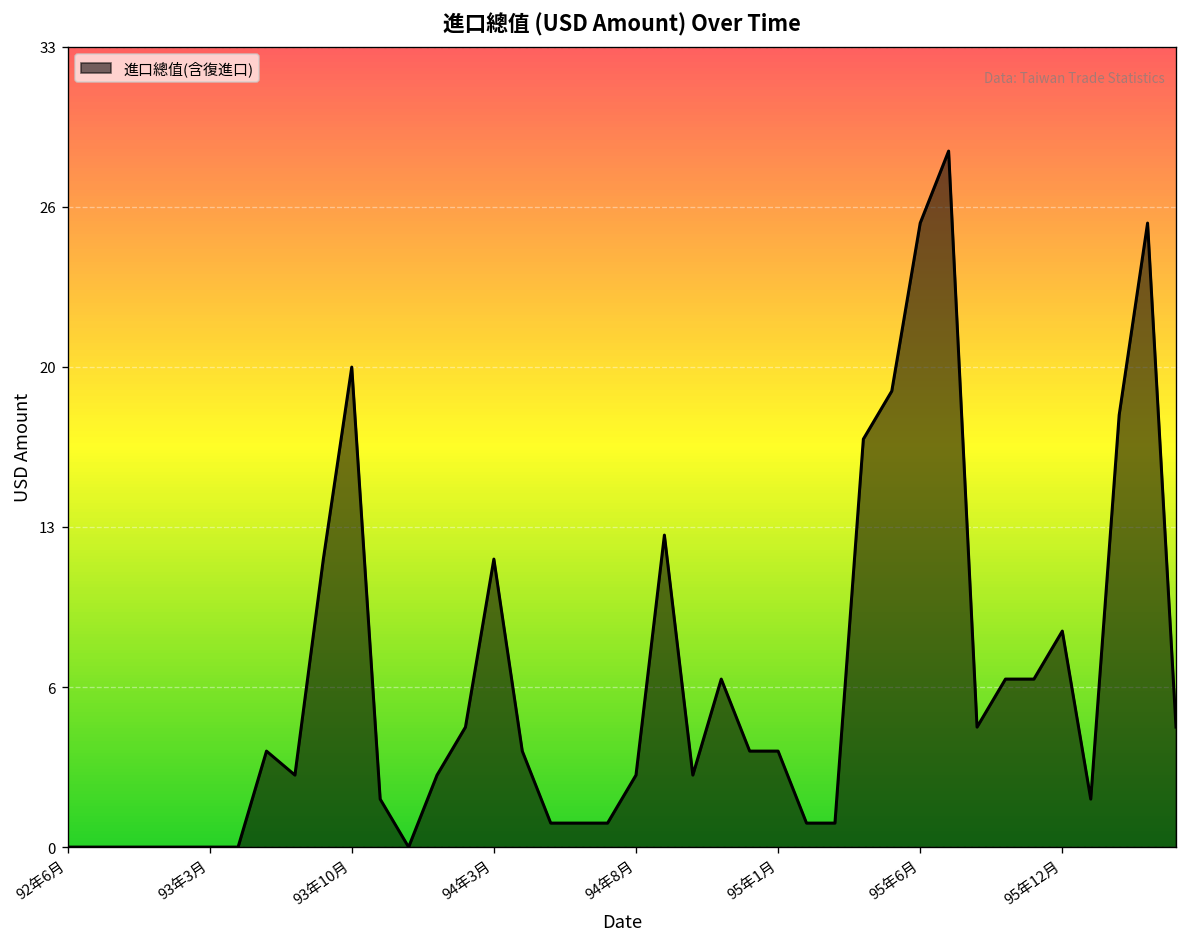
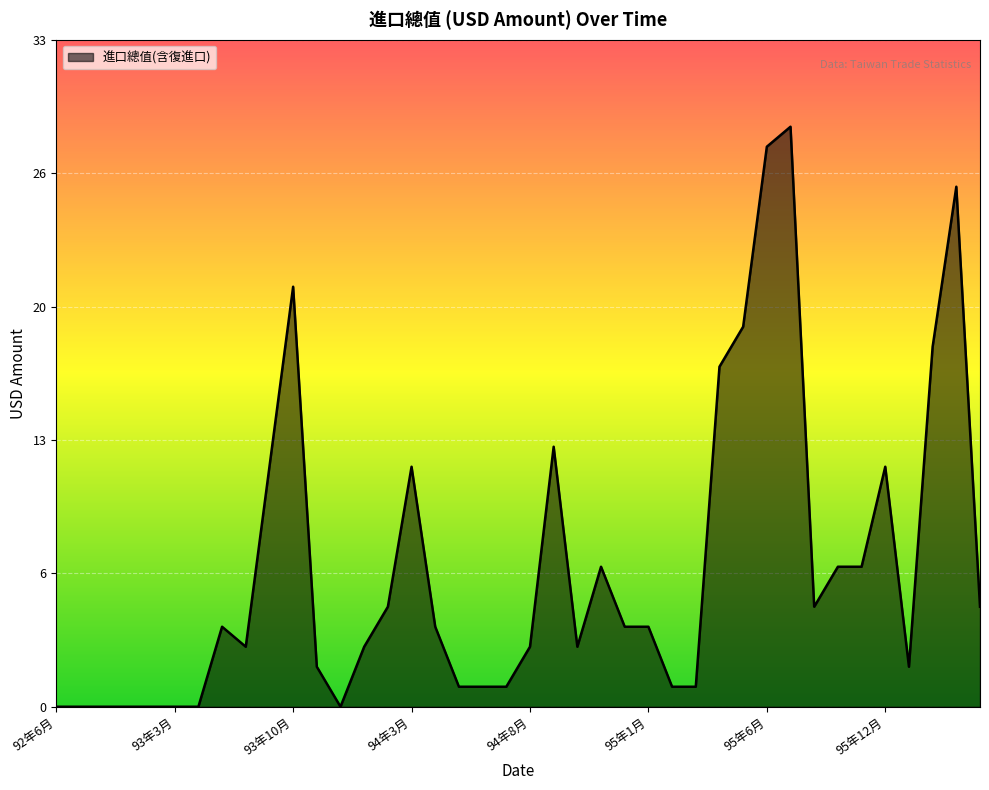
  {
    "92年6月": 0,
    "93年3月": 0,
-   "93年10月": 20,
+   "93年10月": 21,
    "94年3月": 12,
    "94年8月": 3,
    "95年1月": 4,
-   "95年6月": 26,
-   "95年12月": 9
+   "95年6月": 28,
+   "95年12月": 12
  }
